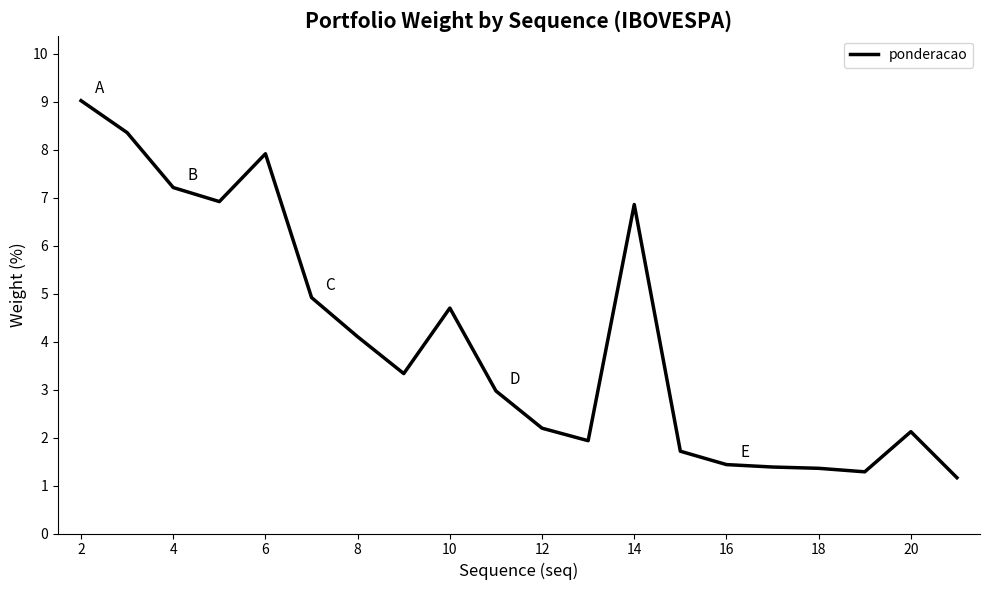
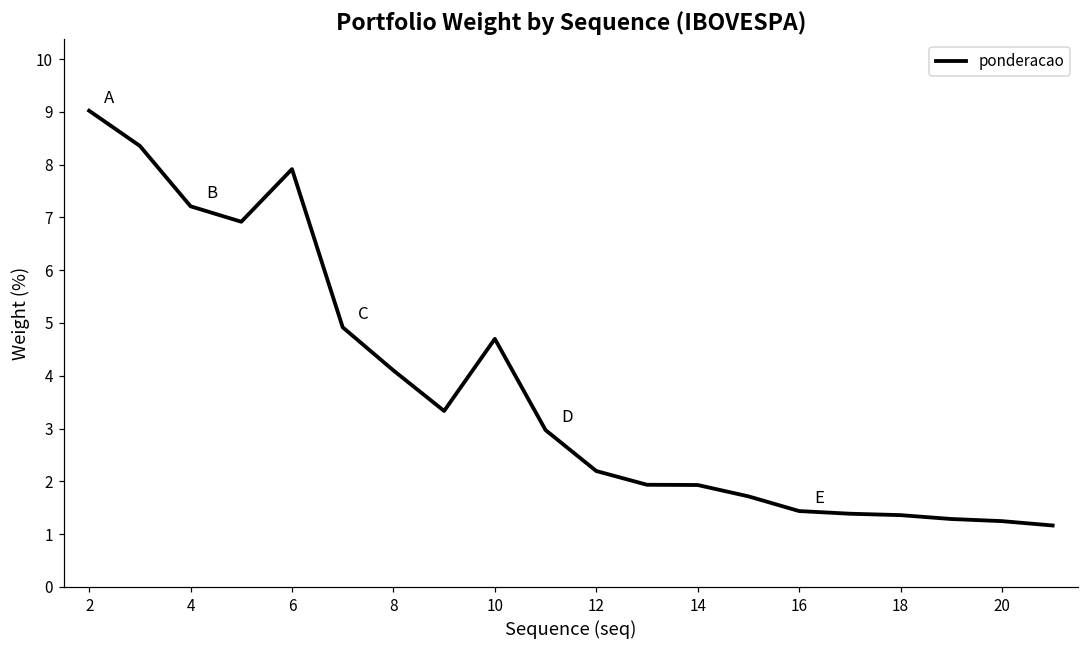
  {
    "2": 9.0,
    "4": 7.2,
    "6": 7.9,
    "8": 4.1,
    "10": 4.7,
    "12": 2.2,
-   "14": 6.9,
+   "14": 1.9,
    "16": 1.4,
    "18": 1.4,
-   "20": 2.1
+   "20": 1.2
  }
